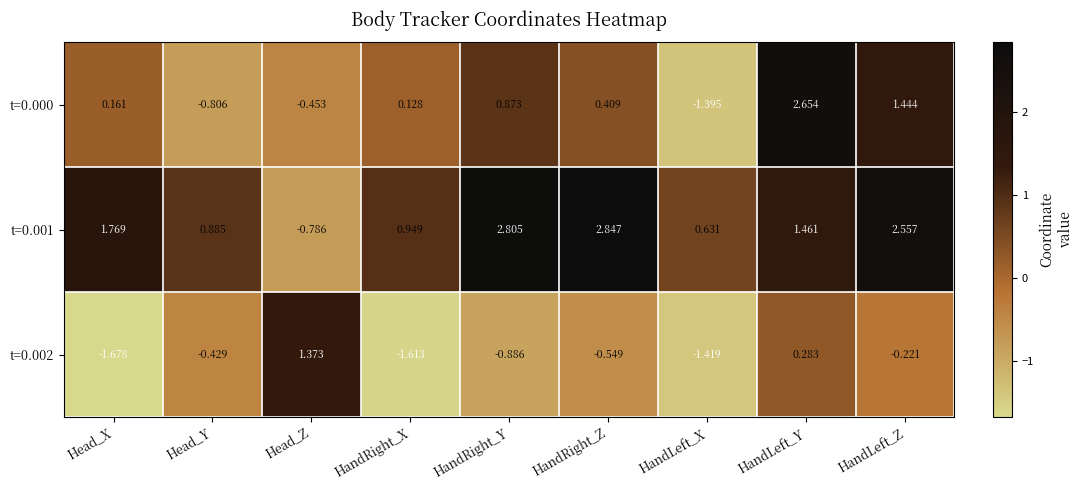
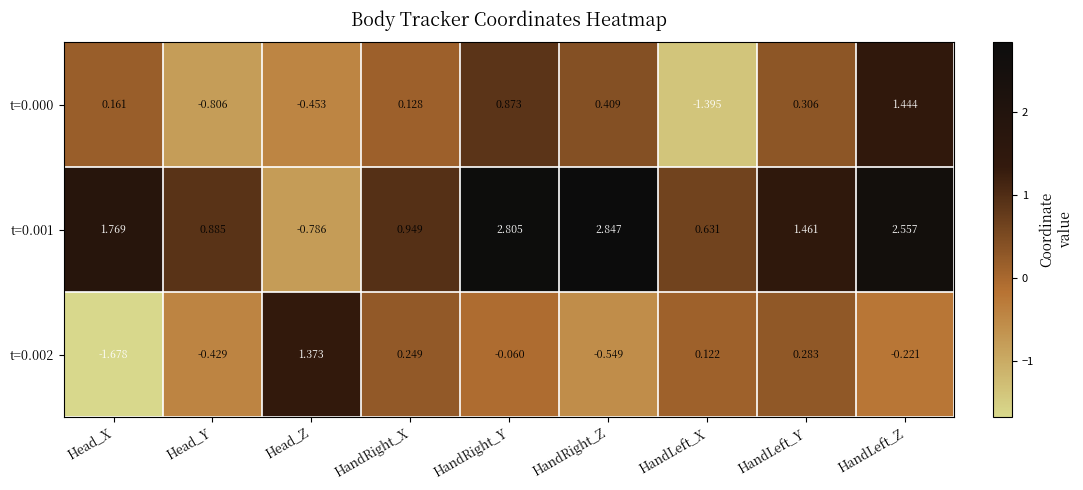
  {
    "t=0.000": {
      "Head_X": 0.161,
      "Head_Y": -0.806,
      "Head_Z": -0.453,
      "HandRight_X": 0.128,
      "HandRight_Y": 0.873,
      "HandRight_Z": 0.409,
      "HandLeft_X": -1.395,
-     "HandLeft_Y": 2.654,
+     "HandLeft_Y": 0.306,
      "HandLeft_Z": 1.444
    },
    "t=0.001": {
      "Head_X": 1.769,
      "Head_Y": 0.885,
      "Head_Z": -0.786,
      "HandRight_X": 0.949,
      "HandRight_Y": 2.805,
      "HandRight_Z": 2.847,
      "HandLeft_X": 0.631,
      "HandLeft_Y": 1.461,
      "HandLeft_Z": 2.557
    },
    "t=0.002": {
      "Head_X": -1.678,
      "Head_Y": -0.429,
      "Head_Z": 1.373,
-     "HandRight_X": -1.613,
-     "HandRight_Y": -0.886,
+     "HandRight_X": 0.249,
+     "HandRight_Y": -0.060,
      "HandRight_Z": -0.549,
-     "HandLeft_X": -1.419,
+     "HandLeft_X": 0.122,
      "HandLeft_Y": 0.283,
      "HandLeft_Z": -0.221
    }
  }
